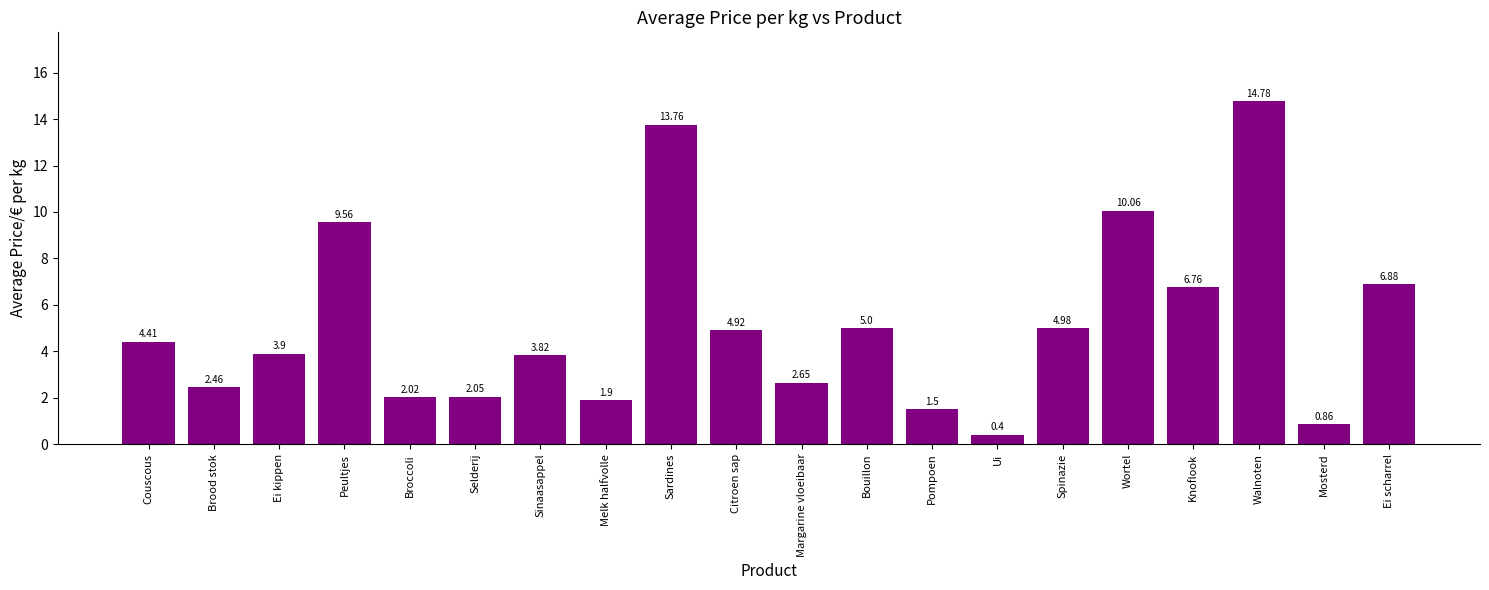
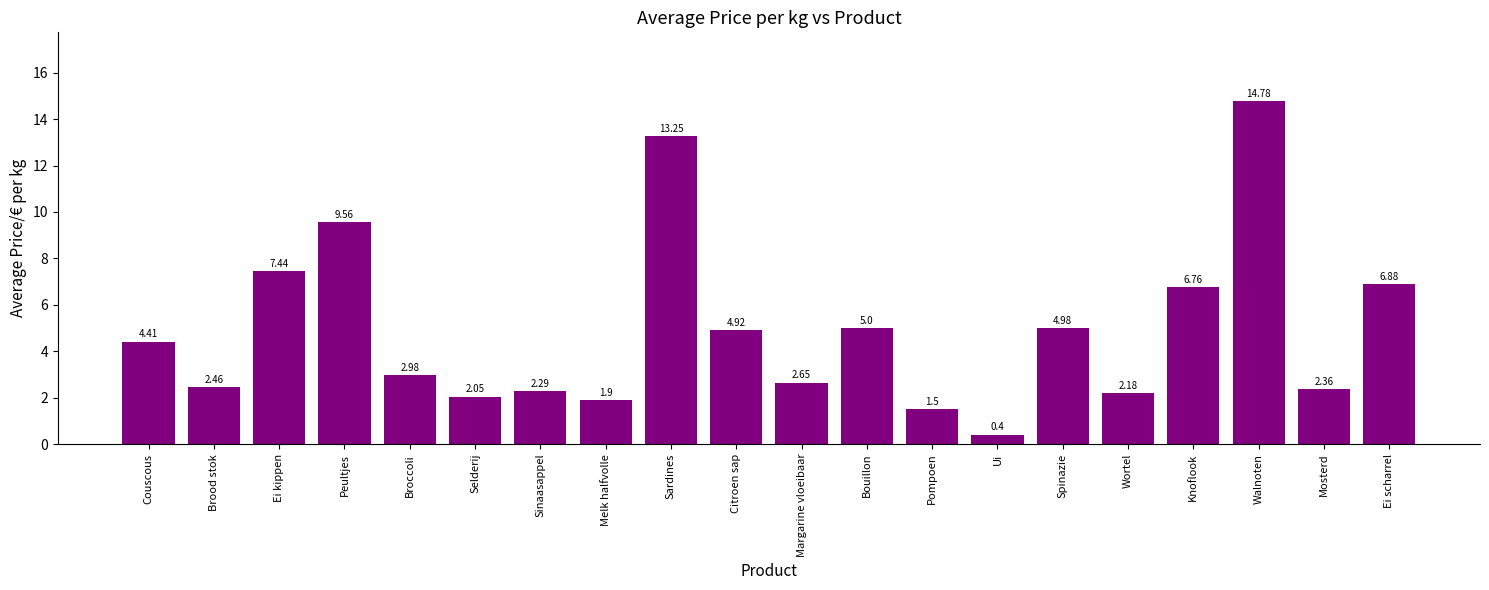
  {
    "Couscous": 4.41,
    "Brood stok": 2.46,
-   "Ei kippen": 3.9,
+   "Ei kippen": 7.44,
    "Peultjes": 9.56,
-   "Broccoli": 2.02,
+   "Broccoli": 2.98,
    "Selderij": 2.05,
-   "Sinaasappel": 3.82,
+   "Sinaasappel": 2.29,
    "Melk halfvolle": 1.9,
-   "Sardines": 13.76,
+   "Sardines": 13.25,
    "Citroen sap": 4.92,
    "Margarine vloeibaar": 2.65,
    "Bouillon": 5.0,
    "Pompoen": 1.5,
    "Ui": 0.4,
    "Spinazie": 4.98,
-   "Wortel": 10.06,
+   "Wortel": 2.18,
    "Knoflook": 6.76,
    "Walnoten": 14.78,
-   "Mosterd": 0.86,
+   "Mosterd": 2.36,
    "Ei scharrel": 6.88
  }
